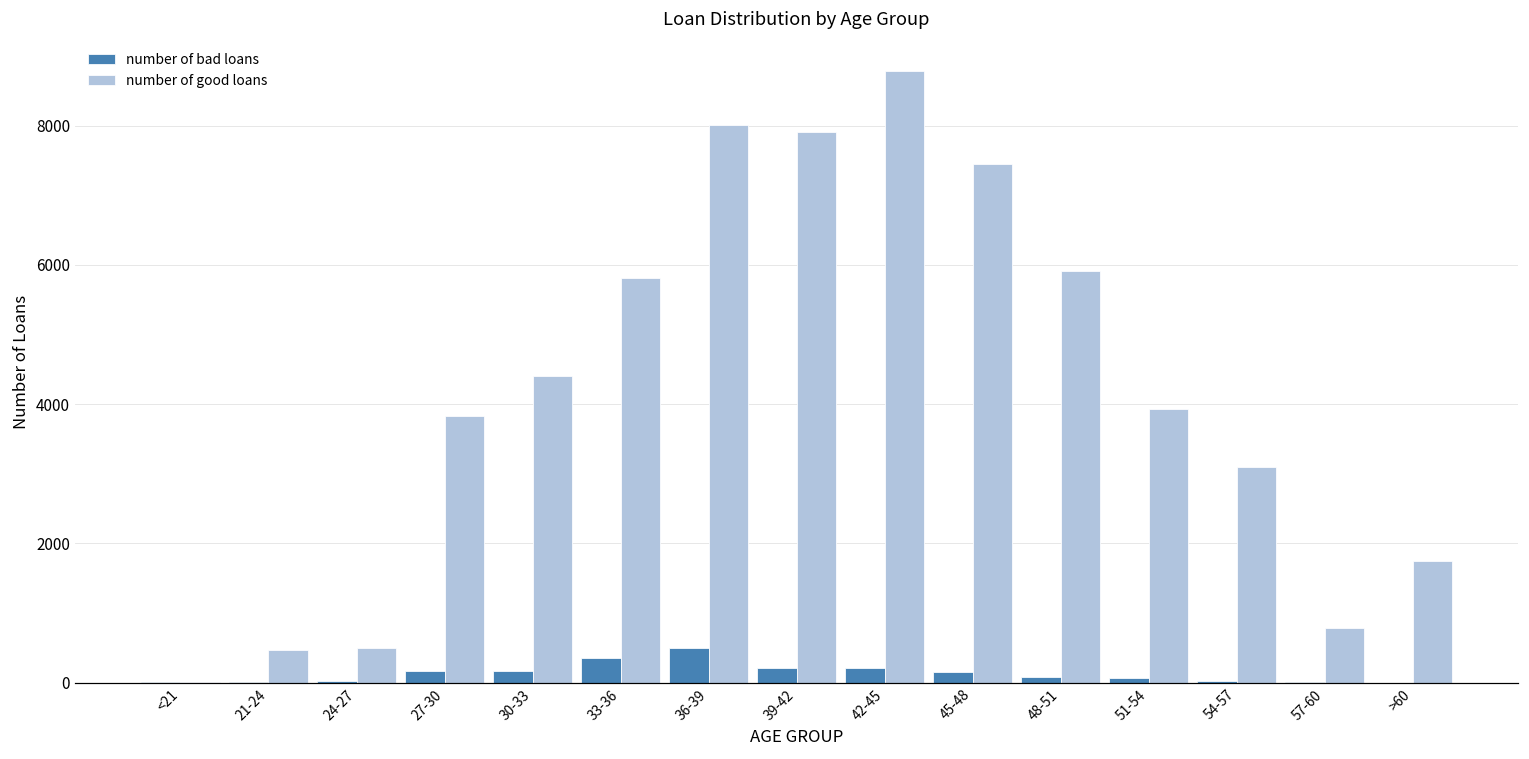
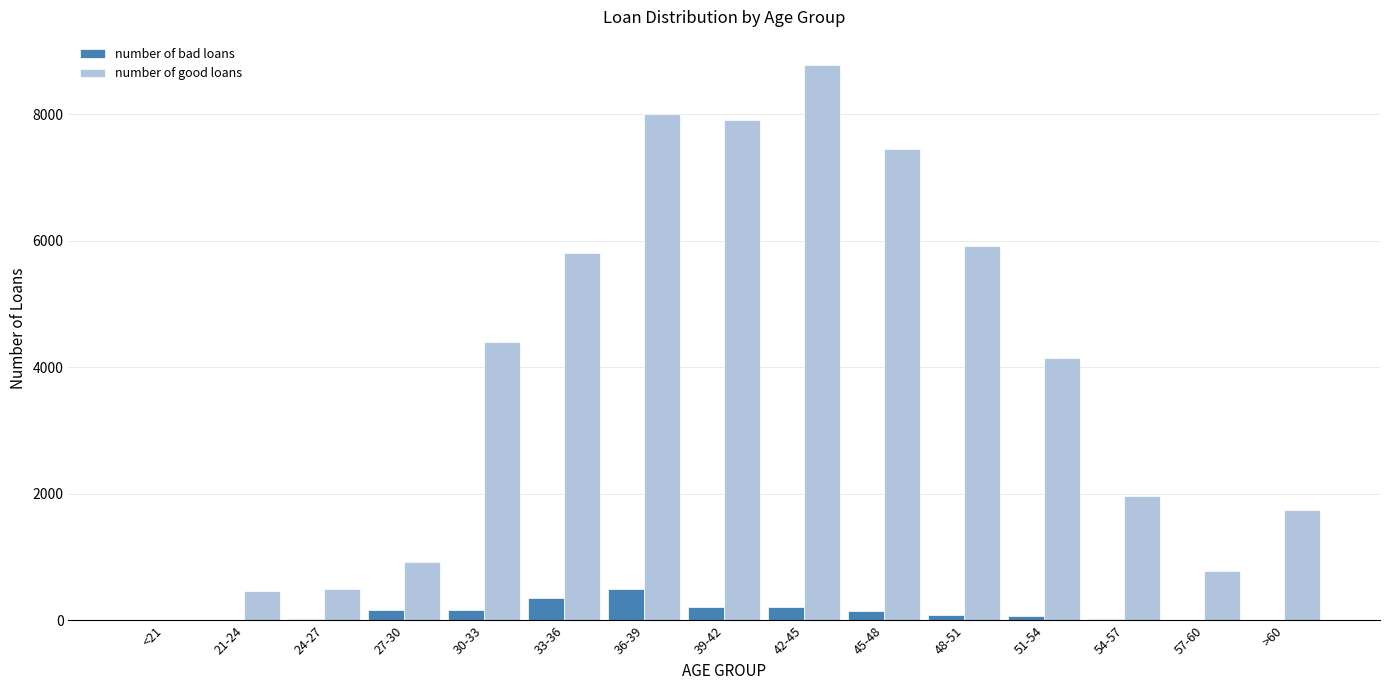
  {
    "number of bad loans": {
      "27-30": 200,
      "30-33": 200,
      "33-36": 400,
      "36-39": 500,
      "39-42": 200,
      "42-45": 200,
      "45-48": 200,
      "48-51": 100,
      "51-54": 100,
      ">60": 0
    },
    "number of good loans": {
      "21-24": 500,
      "24-27": 500,
-     "27-30": 3800,
+     "27-30": 900,
      "30-33": 4400,
      "33-36": 5800,
      "36-39": 8000,
      "39-42": 7900,
      "42-45": 8800,
      "45-48": 7400,
      "48-51": 5900,
-     "51-54": 3900,
-     "54-57": 3100,
+     "51-54": 4100,
+     "54-57": 2000,
      "57-60": 800,
      ">60": 1700
    }
  }
